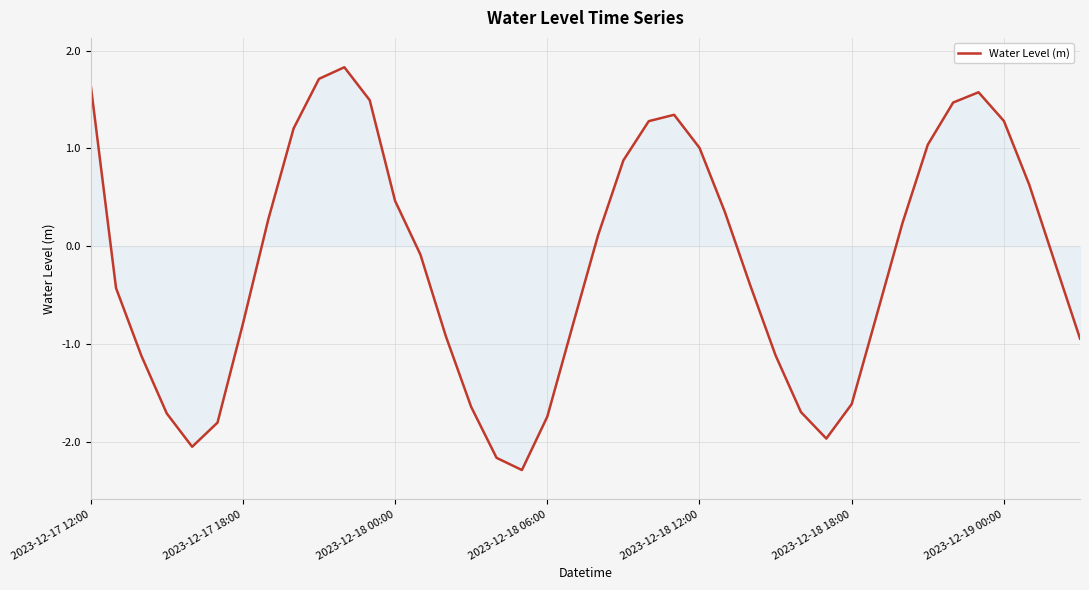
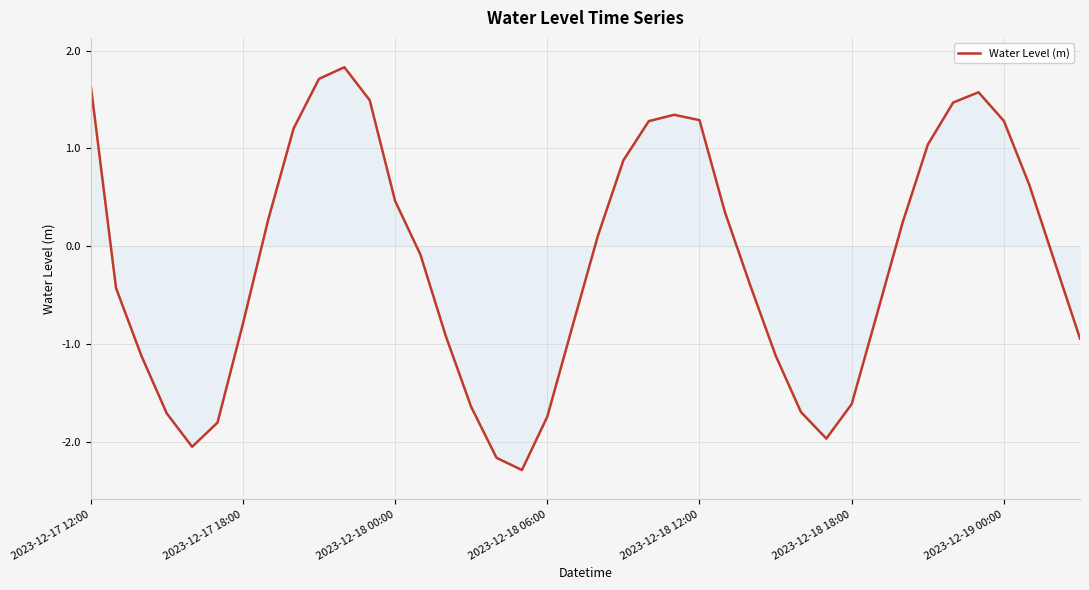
  {
    "Water Level (m)": {
      "2023-12-17 18:00": -0.8,
      "2023-12-18 06:00": -1.7,
-     "2023-12-18 12:00": 1.0,
+     "2023-12-18 12:00": 1.3,
      "2023-12-18 18:00": -1.6
    }
  }
